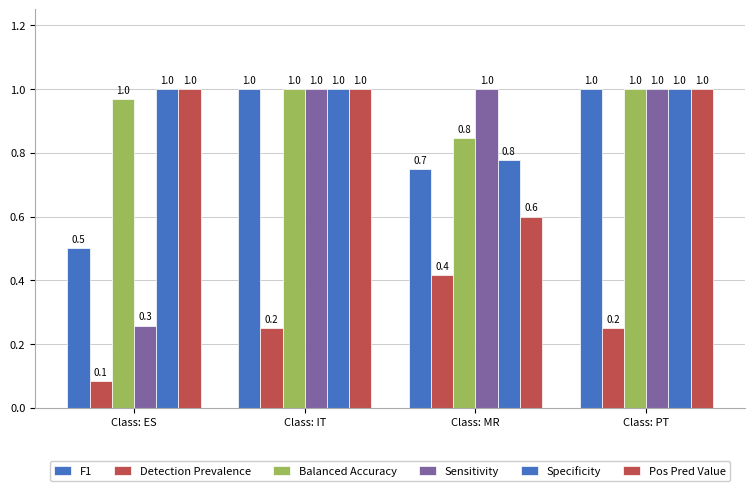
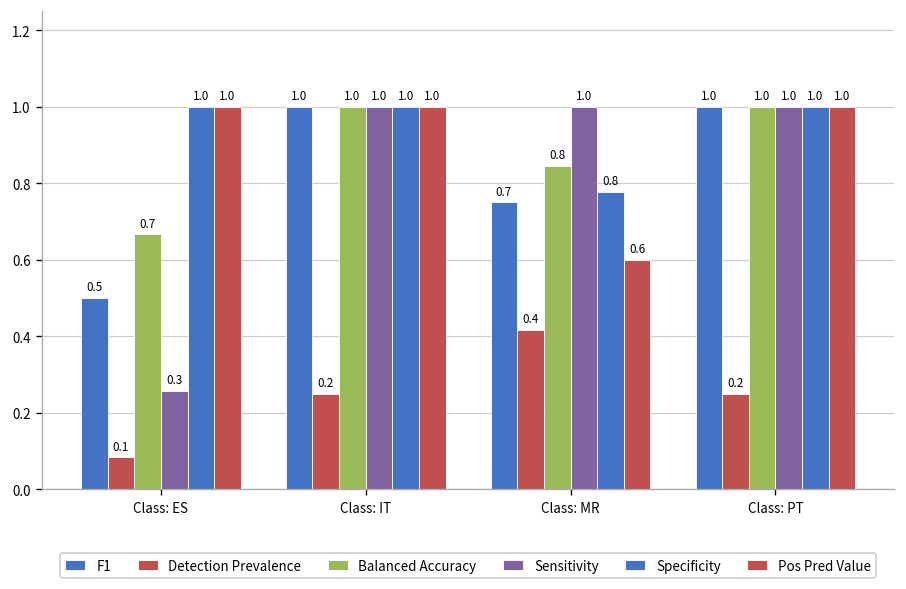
  {
    "Balanced Accuracy": {
-     "Class: ES": 1.0,
+     "Class: ES": 0.7,
      "Class: IT": 1.0,
      "Class: MR": 0.8,
      "Class: PT": 1.0
    },
    "Sensitivity": {
      "Class: ES": 0.3,
      "Class: IT": 1.0,
      "Class: MR": 1.0,
      "Class: PT": 1.0
    }
  }
